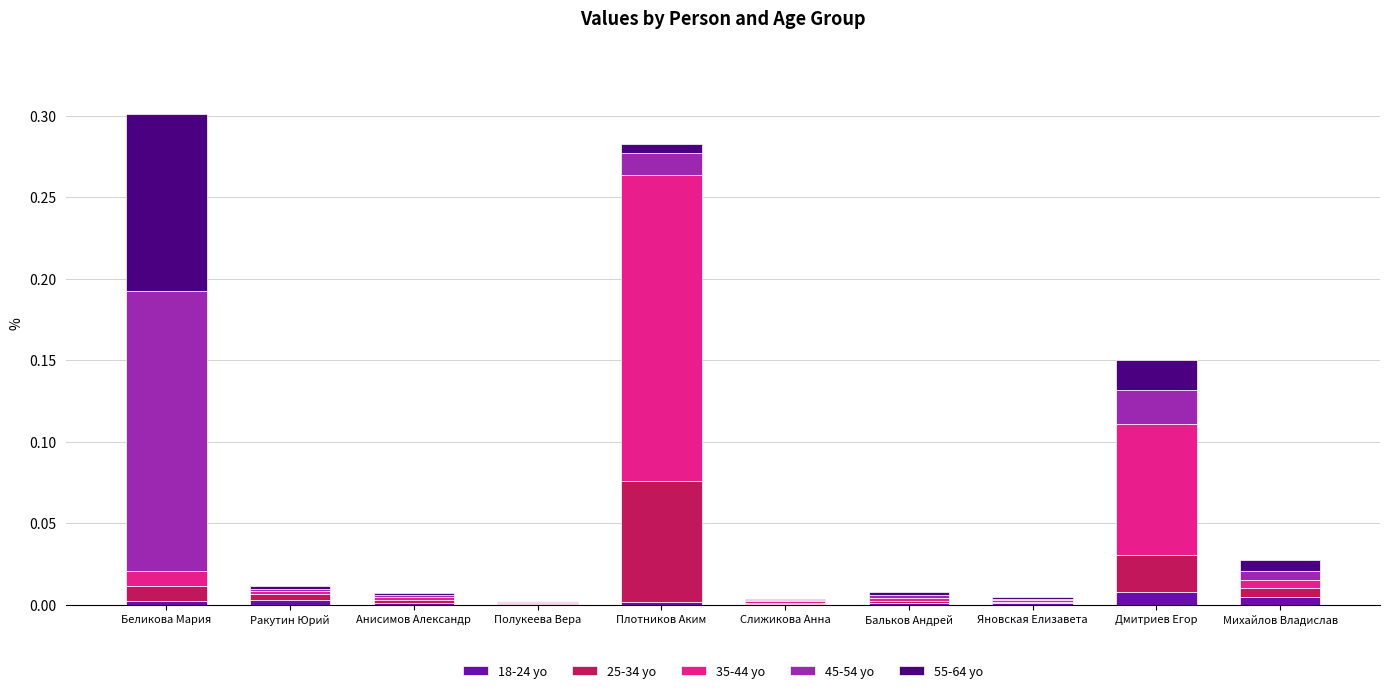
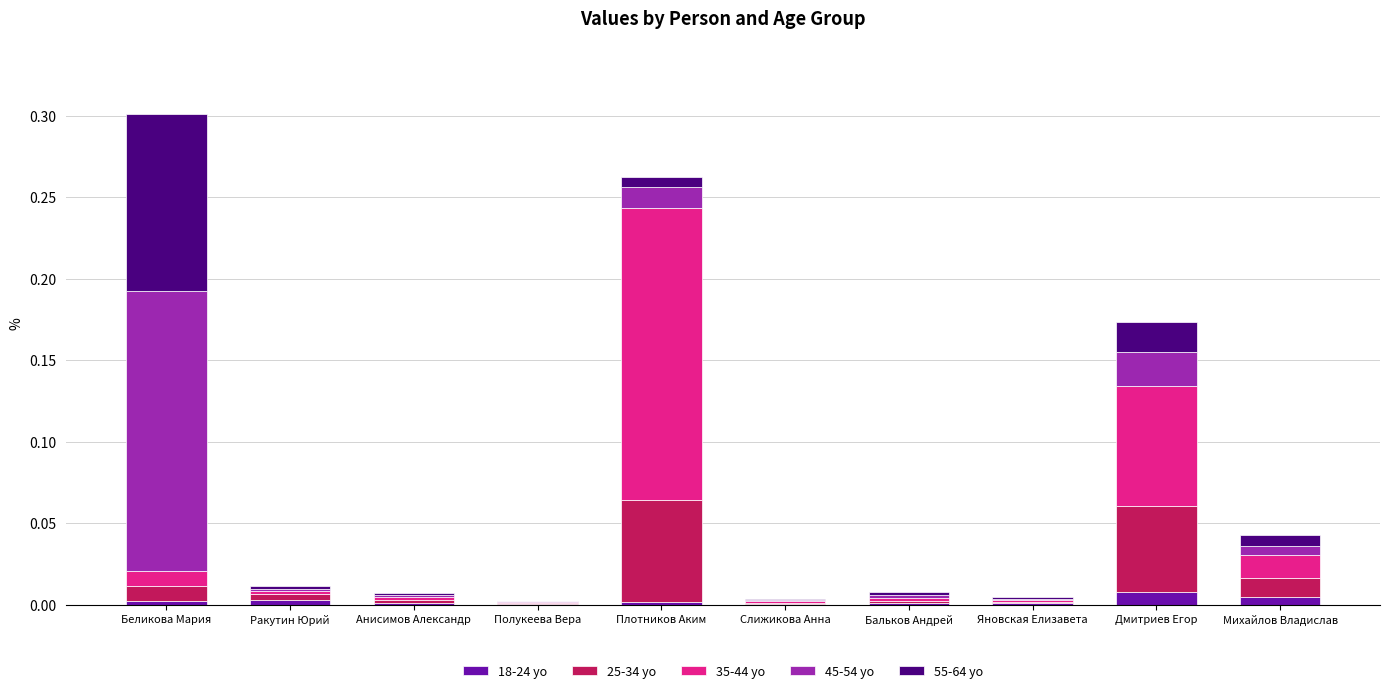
  {
    "25-34 yo": {
      "Беликова Мария": 0.009,
      "Ракутин Юрий": 0.003,
-     "Плотников Аким": 0.074,
-     "Дмитриев Егор": 0.022,
-     "Михайлов Владислав": 0.006
+     "Плотников Аким": 0.062,
+     "Дмитриев Егор": 0.053,
+     "Михайлов Владислав": 0.011
    },
    "35-44 yo": {
      "Беликова Мария": 0.010,
      "Ракутин Юрий": 0.002,
      "Анисимов Александр": 0.002,
-     "Плотников Аким": 0.188,
+     "Плотников Аким": 0.179,
      "Бальков Андрей": 0.002,
-     "Дмитриев Егор": 0.081,
-     "Михайлов Владислав": 0.005
+     "Дмитриев Егор": 0.074,
+     "Михайлов Владислав": 0.014
    }
  }
